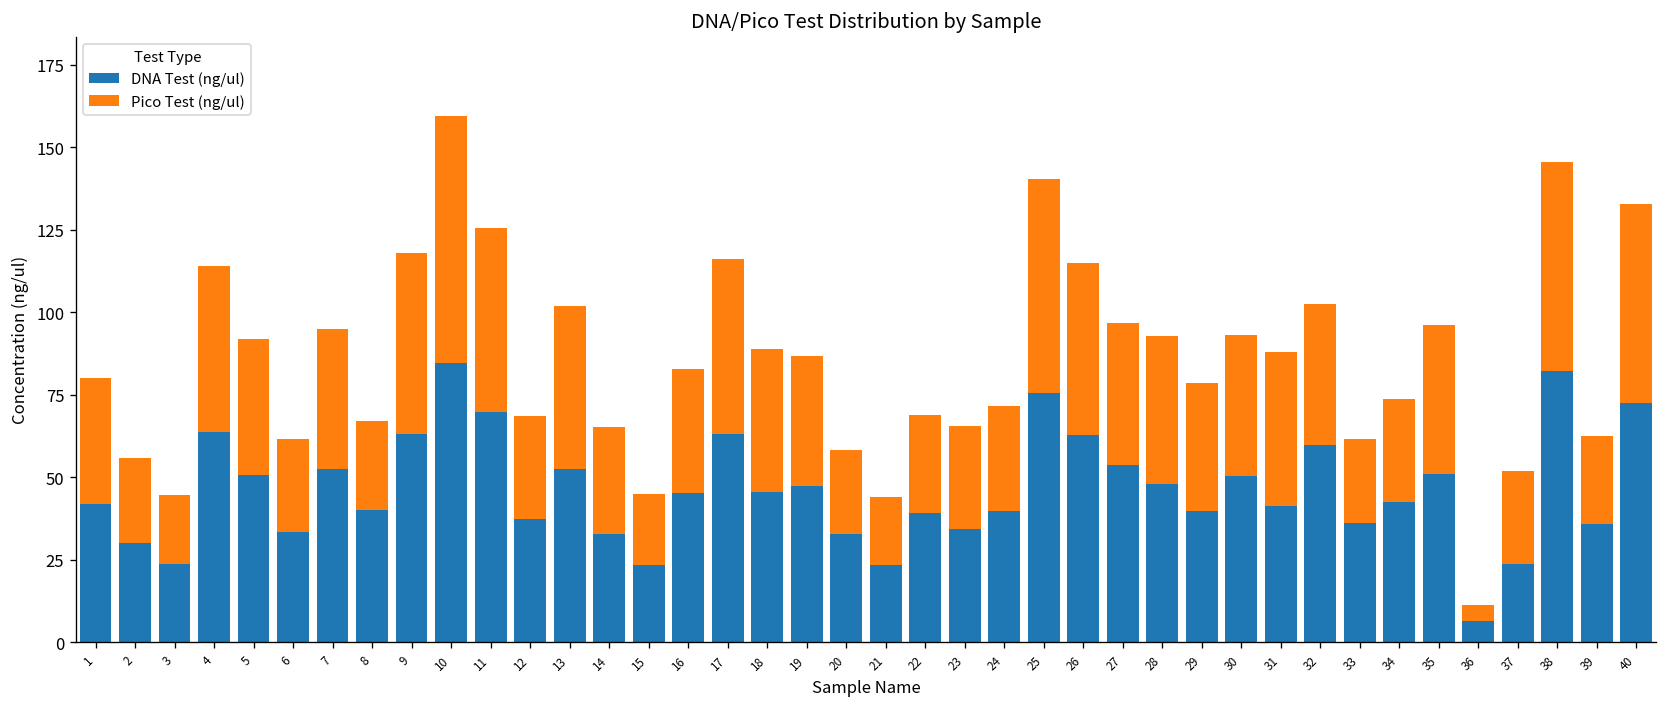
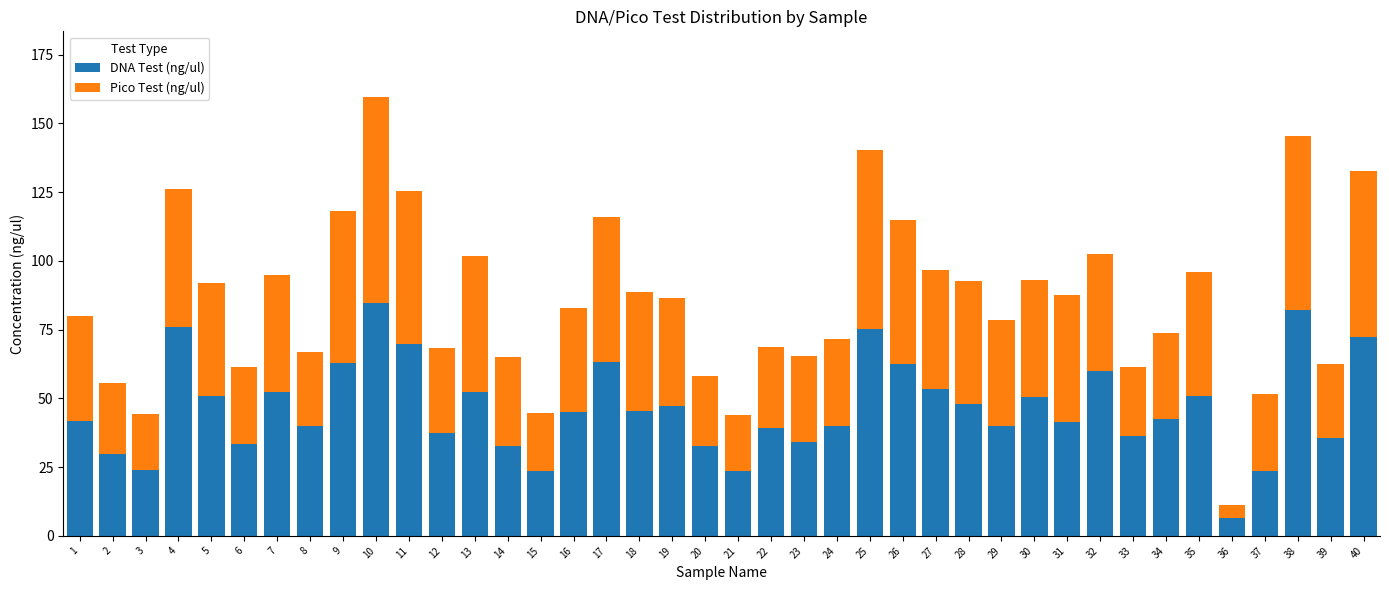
  {
    "DNA Test (ng/ul)": {
      "1": 42,
      "2": 30,
      "3": 24,
-     "4": 64,
+     "4": 76,
      "5": 51,
      "6": 33,
      "7": 52,
      "8": 40,
      "9": 63,
      "10": 85,
      "11": 70,
      "12": 37,
      "13": 52,
      "14": 33,
      "15": 23,
      "16": 45,
      "17": 63,
      "18": 45,
      "19": 47,
      "20": 33,
      "21": 24,
      "22": 39,
      "23": 34,
      "24": 40,
      "25": 75,
      "26": 63,
      "27": 54,
      "28": 48,
      "29": 40,
      "30": 50,
      "31": 41,
      "32": 60,
      "33": 36,
      "34": 42,
      "35": 51,
      "36": 6,
      "37": 24,
      "38": 82,
      "39": 36,
      "40": 72
    },
    "Pico Test (ng/ul)": {
      "1": 38,
      "2": 26,
      "3": 21,
      "4": 50,
      "5": 41,
      "6": 28,
      "7": 42,
      "8": 27,
      "9": 55,
      "10": 75,
      "11": 56,
      "12": 31,
      "13": 49,
      "14": 32,
      "15": 21,
      "16": 38,
      "17": 53,
      "18": 43,
      "19": 39,
      "20": 26,
      "21": 21,
      "22": 30,
      "23": 31,
      "24": 32,
      "25": 65,
      "26": 52,
      "27": 43,
      "28": 45,
      "29": 39,
      "30": 42,
      "31": 46,
      "32": 43,
      "33": 25,
      "34": 31,
      "35": 45,
      "36": 5,
      "37": 28,
      "38": 63,
      "39": 27,
      "40": 60
    }
  }
